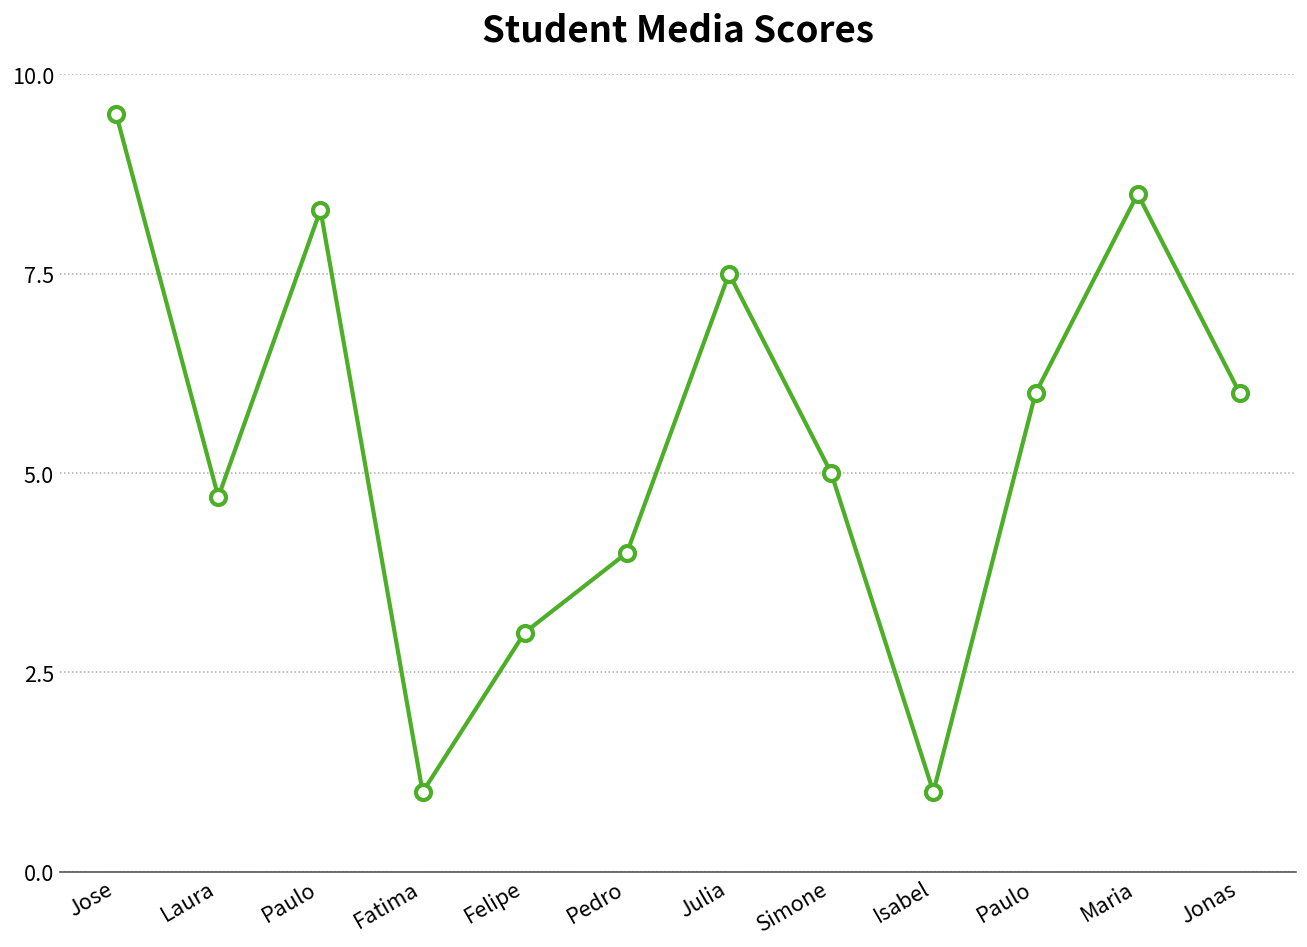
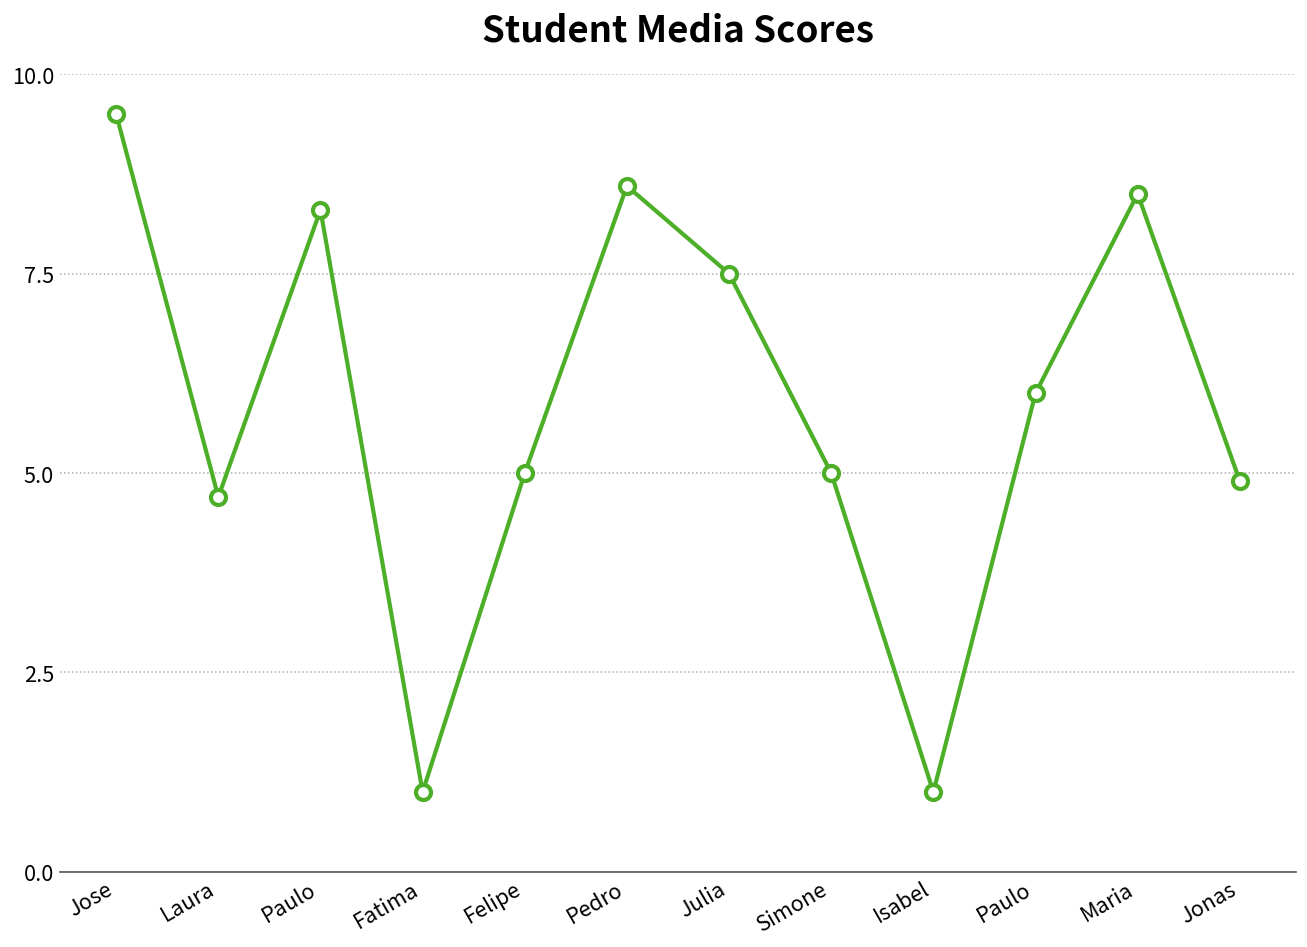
  {
    "Jose": 9.5,
    "Laura": 4.7,
    "Fatima": 1.0,
-   "Felipe": 3,
-   "Pedro": 4.0,
+   "Felipe": 5,
+   "Pedro": 8.6,
    "Julia": 7.5,
    "Simone": 5.0,
    "Isabel": 1.0,
    "Maria": 8.5,
-   "Jonas": 6.0
+   "Jonas": 4.9
  }
